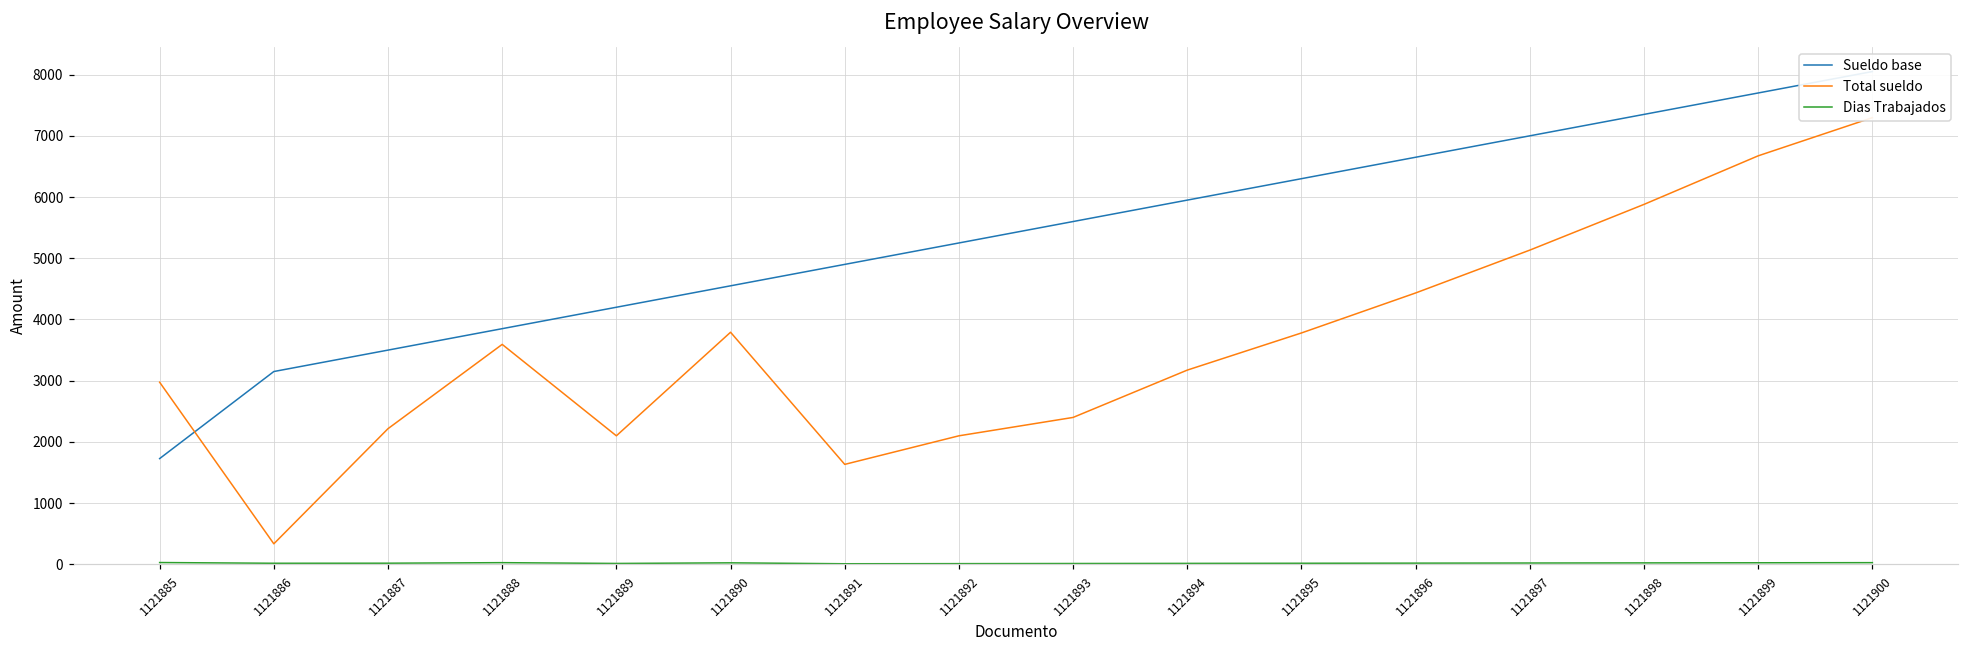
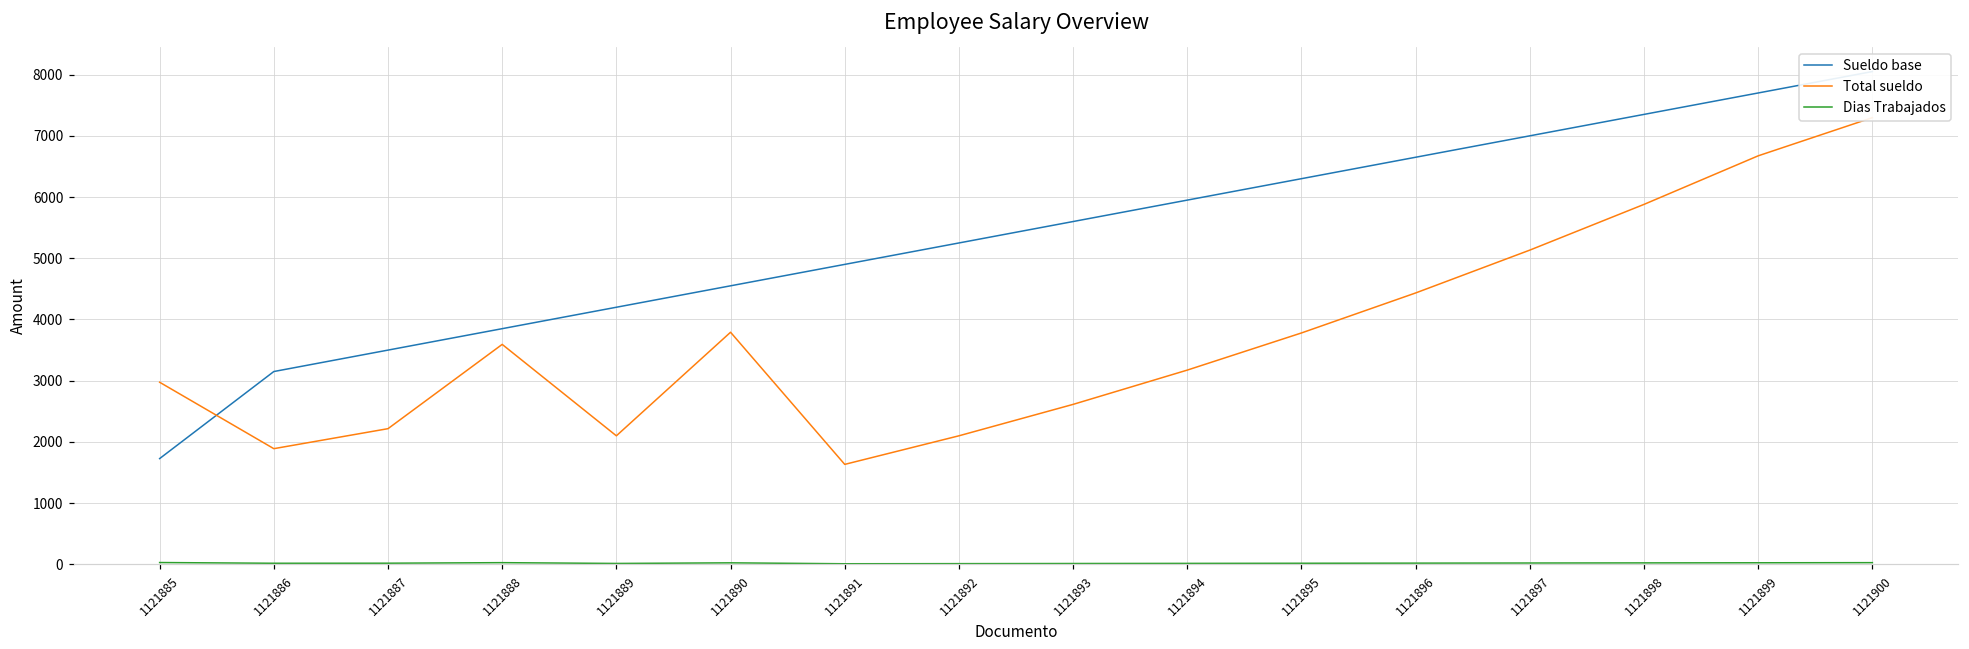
  {
    "Sueldo base": {
      "1121885": 1700,
      "1121886": 3200,
      "1121887": 3500,
      "1121888": 3900,
      "1121889": 4200,
      "1121890": 4600,
      "1121891": 4900,
      "1121892": 5300,
      "1121893": 5600,
      "1121894": 6000,
      "1121895": 6300,
      "1121896": 6700,
      "1121897": 7000,
      "1121898": 7400,
      "1121899": 7700
    },
    "Total sueldo": {
      "1121885": 3000,
-     "1121886": 300,
+     "1121886": 1900,
      "1121887": 2200,
      "1121888": 3600,
      "1121889": 2100,
      "1121890": 3800,
      "1121891": 1600,
      "1121892": 2100,
-     "1121893": 2400,
+     "1121893": 2600,
      "1121894": 3200,
      "1121895": 3800,
      "1121896": 4400,
      "1121897": 5100,
      "1121898": 5900,
      "1121899": 6700
    },
    "Dias Trabajados": {
      "1121885": 0,
      "1121886": 0,
      "1121887": 0,
      "1121888": 0,
      "1121889": 0,
      "1121890": 0,
      "1121891": 0,
      "1121892": 0,
      "1121893": 0,
      "1121894": 0,
      "1121895": 0,
      "1121896": 0,
      "1121897": 0,
      "1121898": 0,
      "1121899": 0,
      "1121900": 0
    }
  }
